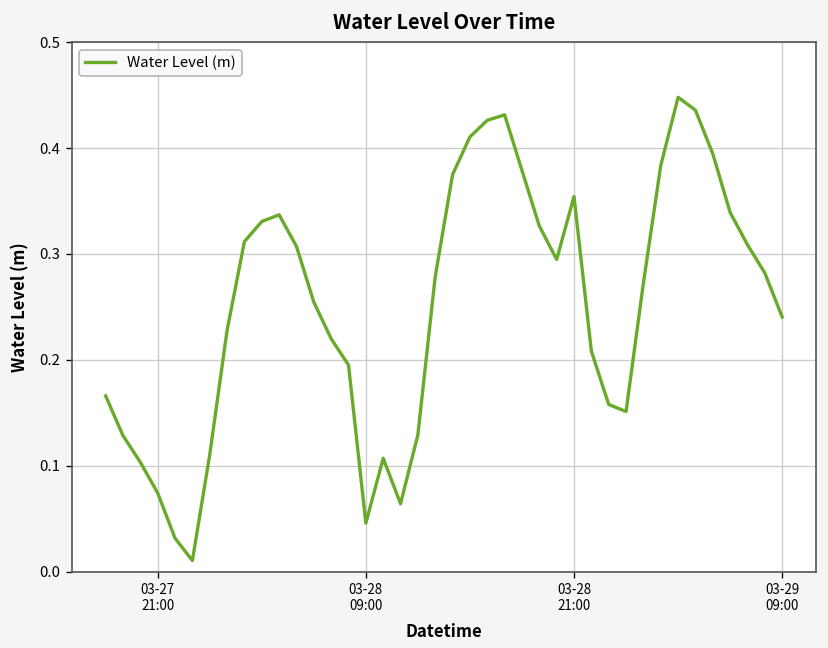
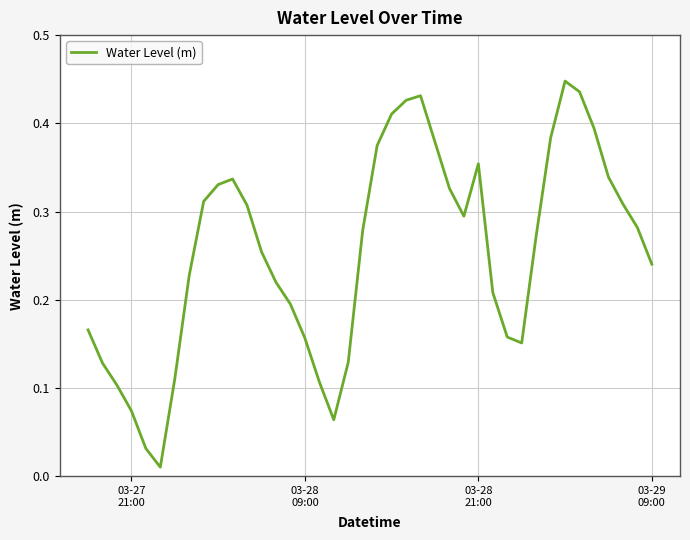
  {
    "03-27 21:00": 0.07,
-   "03-28 09:00": 0.05,
+   "03-28 09:00": 0.16,
    "03-28 21:00": 0.35,
    "03-29 09:00": 0.24
  }
